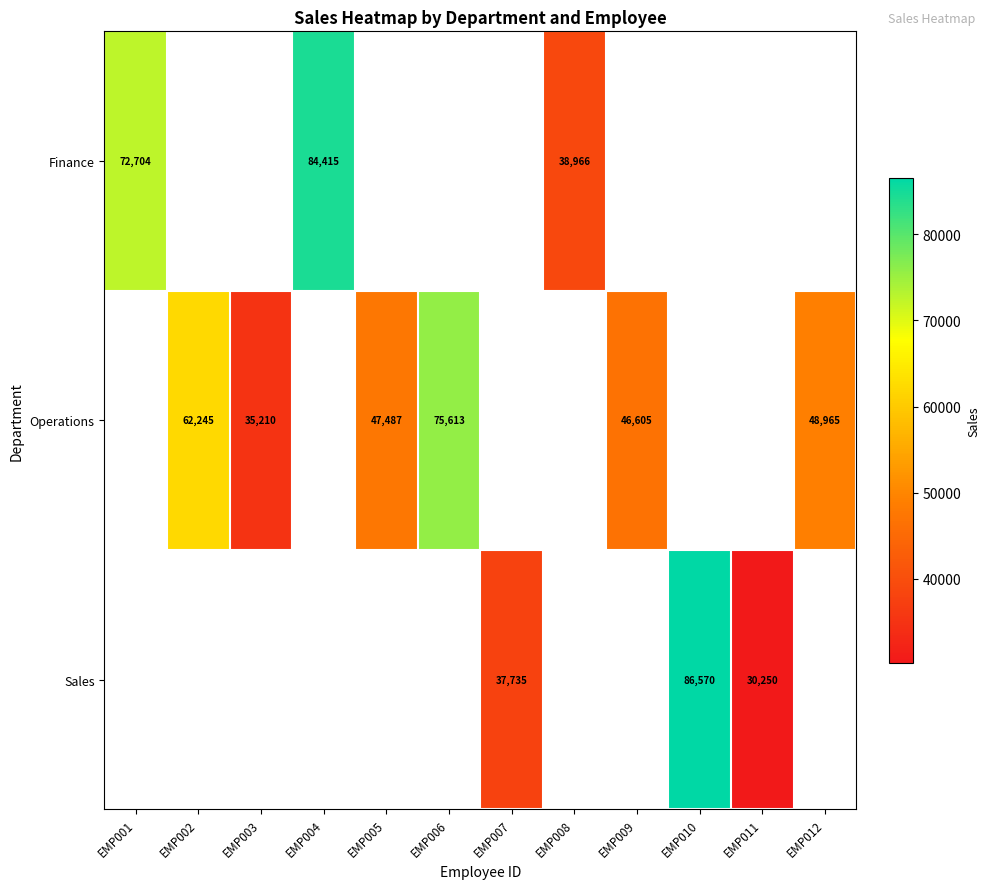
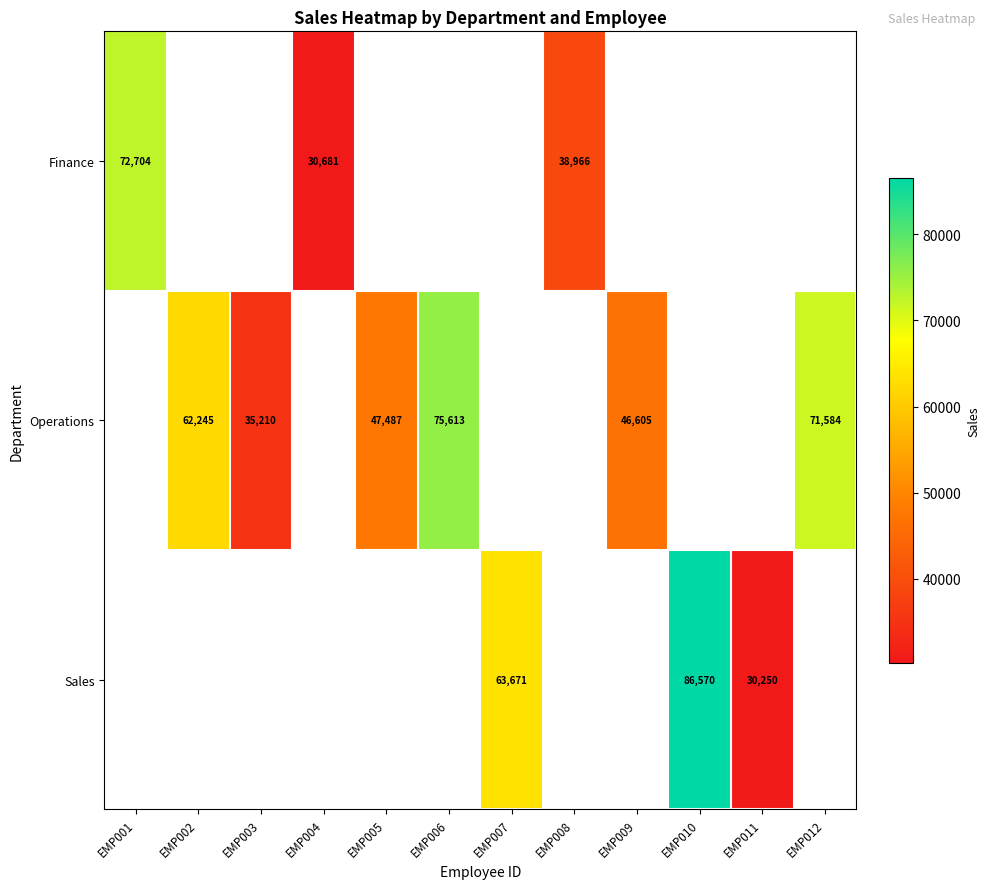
  {
    "Finance": {
      "EMP001": "72,704",
-     "EMP004": "84,415",
+     "EMP004": "30,681",
      "EMP008": "38,966"
    },
    "Operations": {
      "EMP002": "62,245",
      "EMP003": "35,210",
      "EMP005": "47,487",
      "EMP006": "75,613",
      "EMP009": "46,605",
-     "EMP012": "48,965"
+     "EMP012": "71,584"
    },
    "Sales": {
-     "EMP007": "37,735",
+     "EMP007": "63,671",
      "EMP010": "86,570",
      "EMP011": "30,250"
    }
  }
